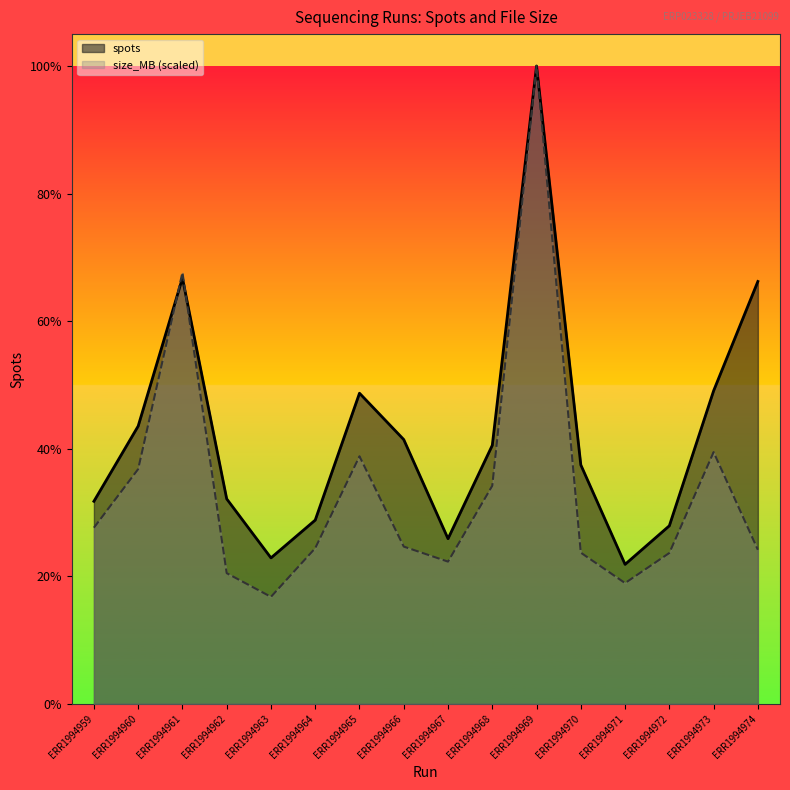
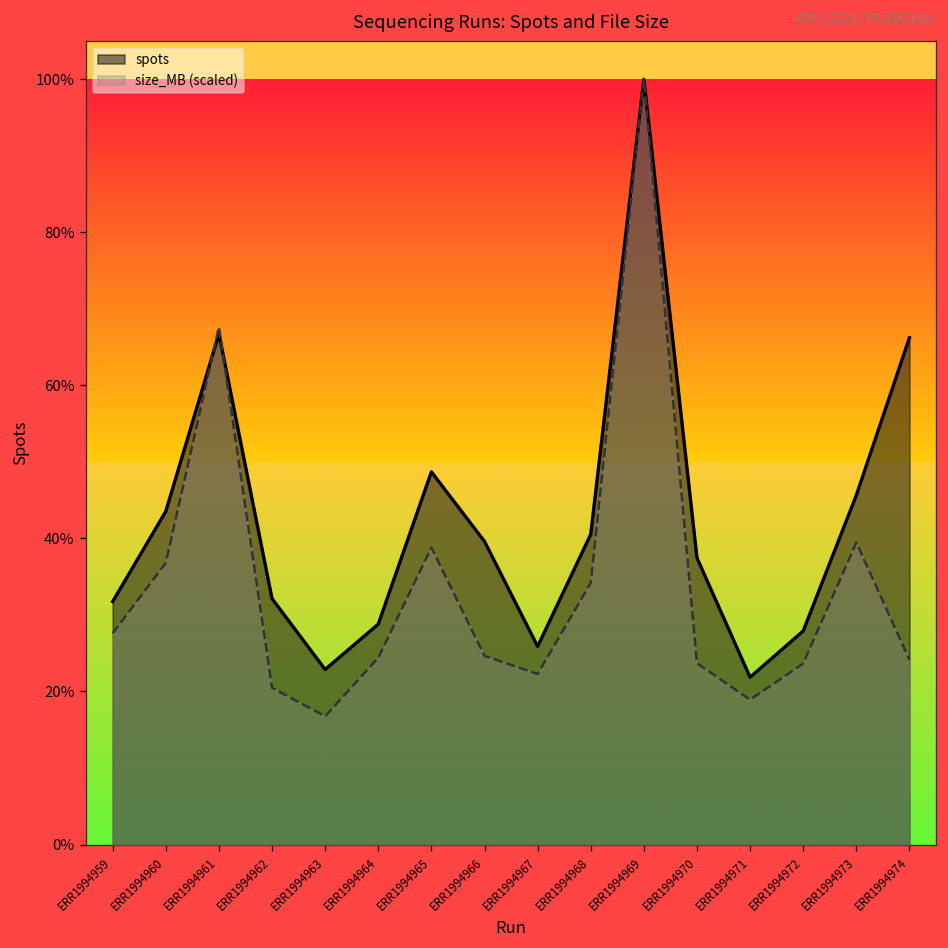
  {
    "spots": {
      "ERR1994959": "32%",
      "ERR1994960": "44%",
      "ERR1994961": "67%",
      "ERR1994962": "32%",
      "ERR1994963": "23%",
      "ERR1994964": "29%",
      "ERR1994965": "49%",
-     "ERR1994966": "41%",
+     "ERR1994966": "40%",
      "ERR1994967": "26%",
      "ERR1994968": "41%",
      "ERR1994970": "37%",
      "ERR1994971": "22%",
      "ERR1994972": "28%",
-     "ERR1994973": "49%",
+     "ERR1994973": "46%",
      "ERR1994974": "66%"
    },
    "size_MB (scaled)": {
      "ERR1994959": "28%",
      "ERR1994960": "37%",
      "ERR1994961": "68%",
      "ERR1994962": "20%",
      "ERR1994963": "17%",
      "ERR1994964": "24%",
      "ERR1994965": "39%",
      "ERR1994966": "25%",
      "ERR1994967": "22%",
      "ERR1994968": "34%",
      "ERR1994970": "24%",
      "ERR1994971": "19%",
      "ERR1994972": "24%",
      "ERR1994973": "39%",
      "ERR1994974": "24%"
    }
  }
